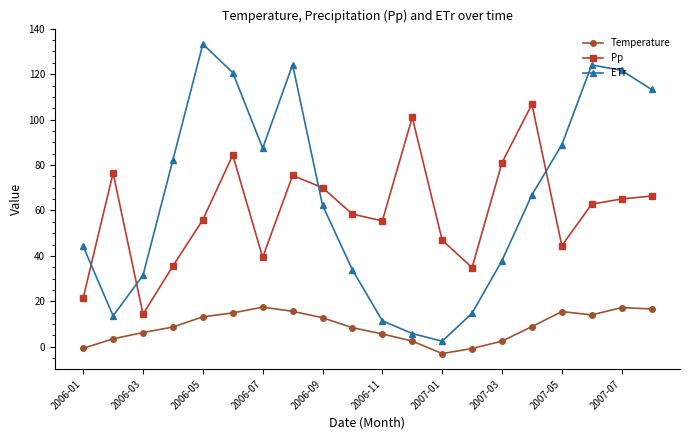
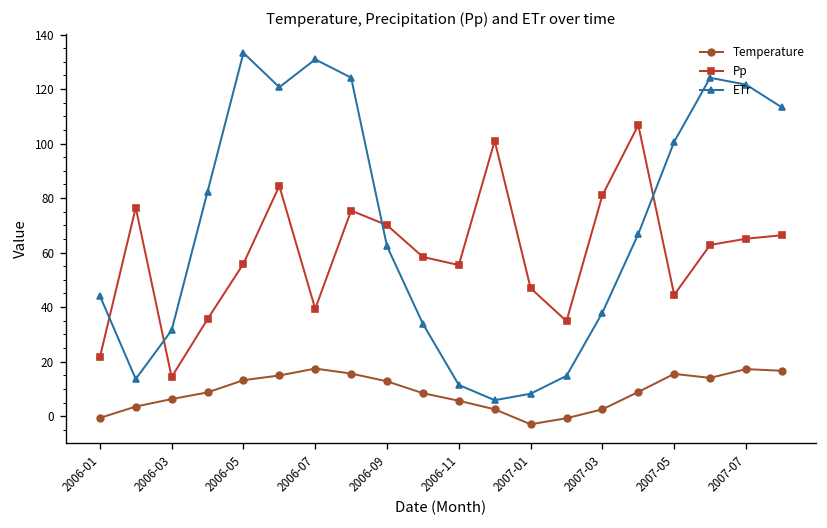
  {
    "ETr": {
      "2006-01": 44,
      "2006-03": 32,
      "2006-05": 133,
-     "2006-07": 87,
+     "2006-07": 131,
      "2006-09": 62,
      "2006-11": 11,
-     "2007-01": 2,
+     "2007-01": 8,
      "2007-03": 38,
-     "2007-05": 89,
+     "2007-05": 101,
      "2007-07": 122
    }
  }
